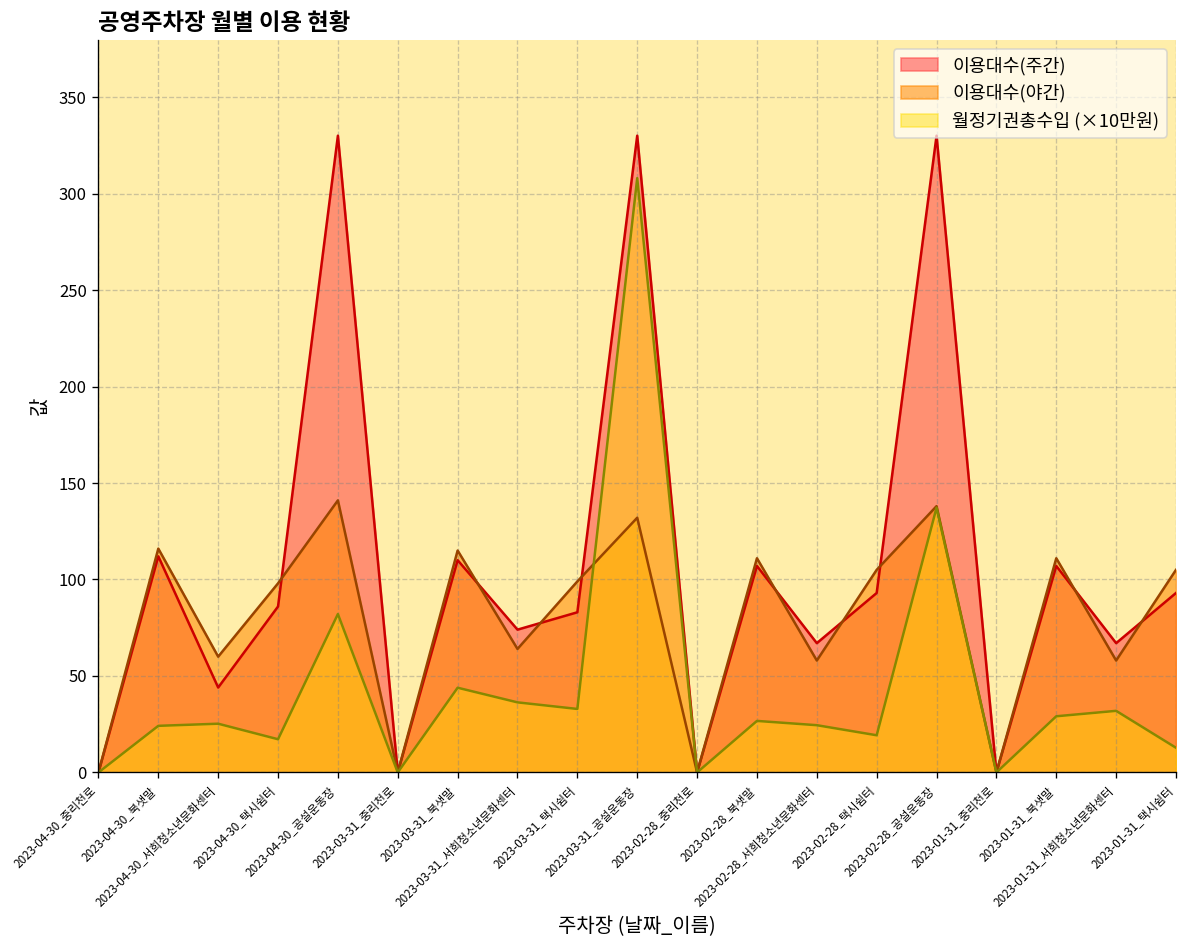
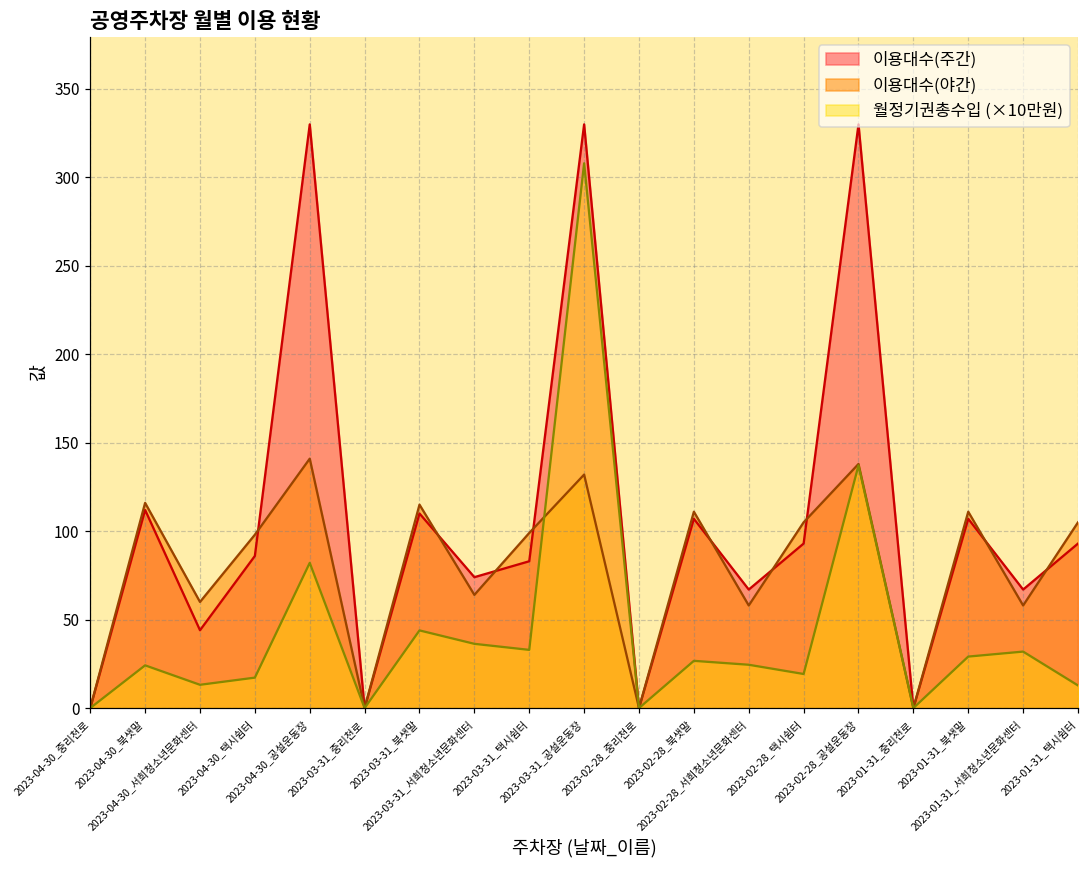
  {
    "이용대수(주간)": {
      "2023-04-30_북샛말": 112,
      "2023-04-30_서희청소년문화센터": 44,
      "2023-04-30_택시쉼터": 86,
      "2023-04-30_공설운동장": 330,
      "2023-03-31_북샛말": 110,
      "2023-03-31_서희청소년문화센터": 74,
      "2023-03-31_택시쉼터": 83,
      "2023-03-31_공설운동장": 330,
      "2023-02-28_북샛말": 107,
      "2023-02-28_서희청소년문화센터": 67,
      "2023-02-28_택시쉼터": 93,
      "2023-01-31_북샛말": 107,
      "2023-01-31_서희청소년문화센터": 67,
      "2023-01-31_택시쉼터": 93
    },
    "이용대수(야간)": {
      "2023-04-30_북샛말": 116,
      "2023-04-30_서희청소년문화센터": 60,
      "2023-04-30_택시쉼터": 98,
      "2023-04-30_공설운동장": 141,
      "2023-03-31_북샛말": 115,
      "2023-03-31_서희청소년문화센터": 64,
      "2023-03-31_택시쉼터": 99,
      "2023-03-31_공설운동장": 132,
      "2023-02-28_북샛말": 111,
      "2023-02-28_서희청소년문화센터": 58,
      "2023-02-28_택시쉼터": 105,
      "2023-01-31_북샛말": 111,
      "2023-01-31_서희청소년문화센터": 58,
      "2023-01-31_택시쉼터": 105
    },
    "월정기권총수입 (×10만원)": {
      "2023-04-30_북샛말": 24,
-     "2023-04-30_서희청소년문화센터": 25,
+     "2023-04-30_서희청소년문화센터": 13,
      "2023-04-30_택시쉼터": 17,
      "2023-04-30_공설운동장": 82,
      "2023-03-31_북샛말": 44,
      "2023-03-31_서희청소년문화센터": 36,
      "2023-03-31_택시쉼터": 33,
      "2023-03-31_공설운동장": 308,
      "2023-02-28_북샛말": 27,
      "2023-02-28_서희청소년문화센터": 24,
      "2023-02-28_택시쉼터": 19,
      "2023-01-31_북샛말": 29,
      "2023-01-31_서희청소년문화센터": 32,
      "2023-01-31_택시쉼터": 13
    }
  }
